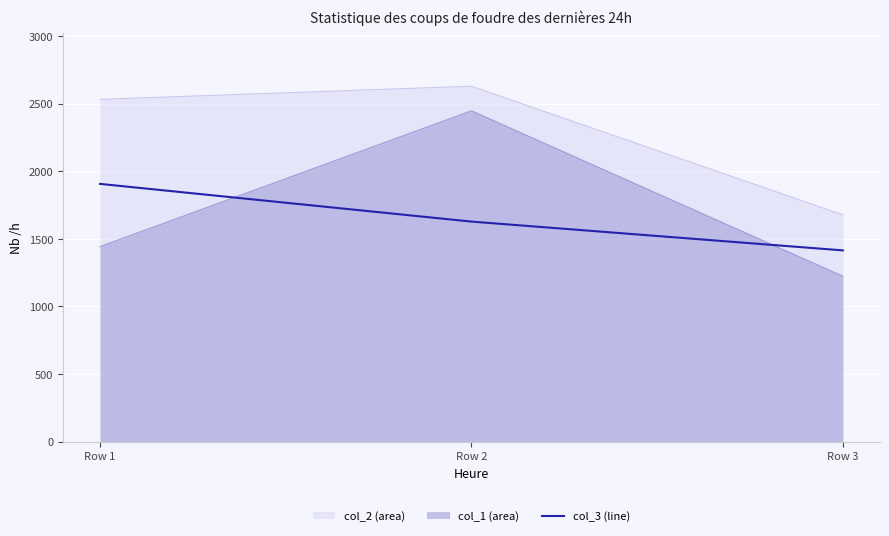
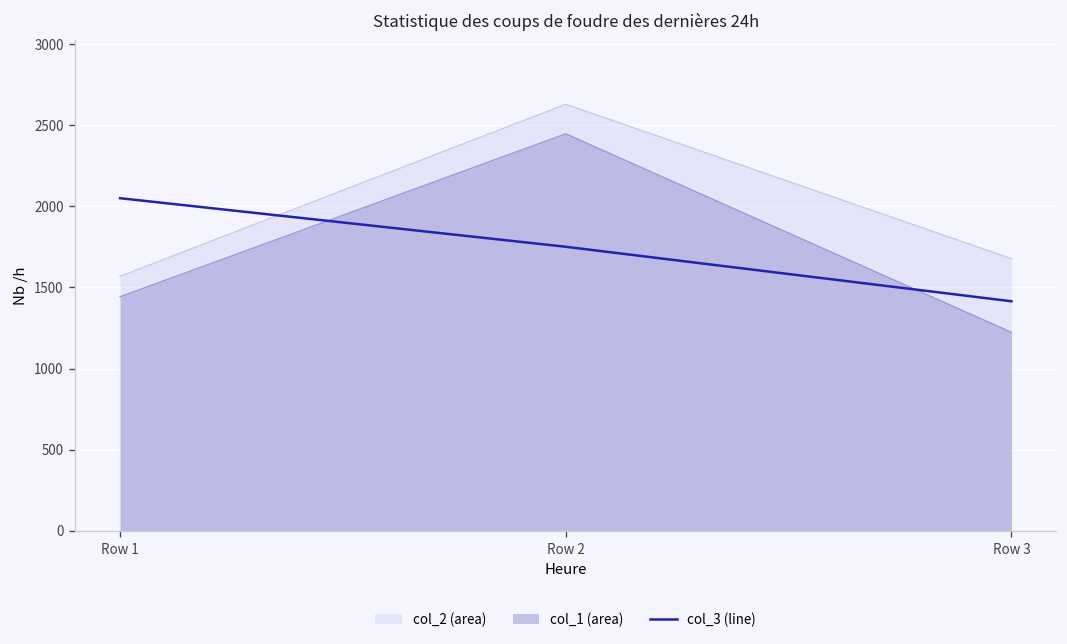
  {
    "col_2 (area)": {
-     "Row 1": 2530,
+     "Row 1": 1570,
      "Row 2": 2630,
      "Row 3": 1680
    },
    "col_1 (area)": {
      "Row 1": 1440,
      "Row 2": 2450,
      "Row 3": 1220
    },
    "col_3 (line)": {
-     "Row 1": 1910,
-     "Row 2": 1630,
+     "Row 1": 2050,
+     "Row 2": 1750,
      "Row 3": 1410
    }
  }
